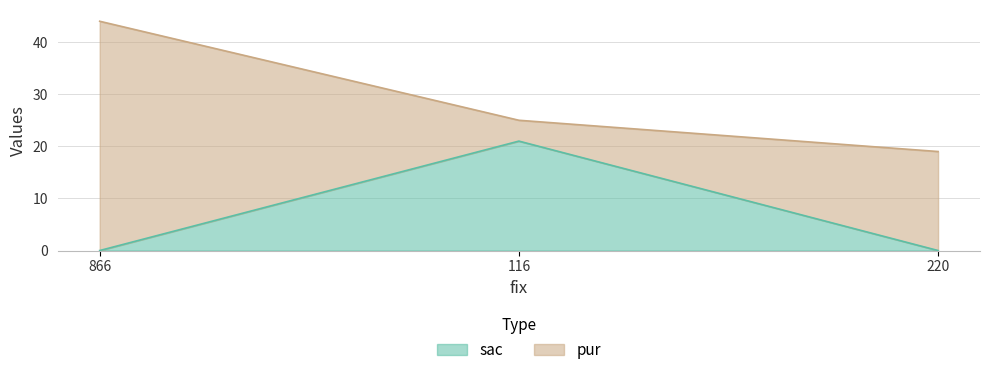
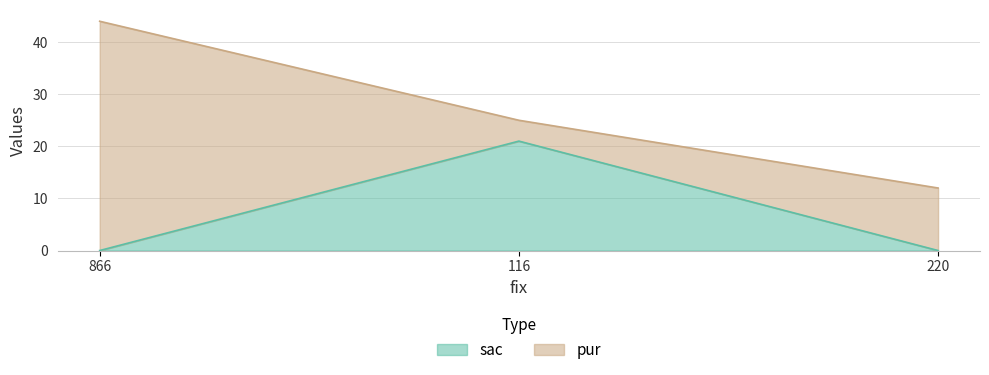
  {
    "sac": {
      "866": 0,
      "116": 21,
      "220": 0
    },
    "pur": {
      "866": 44,
      "116": 4,
-     "220": 19
+     "220": 12
    }
  }
